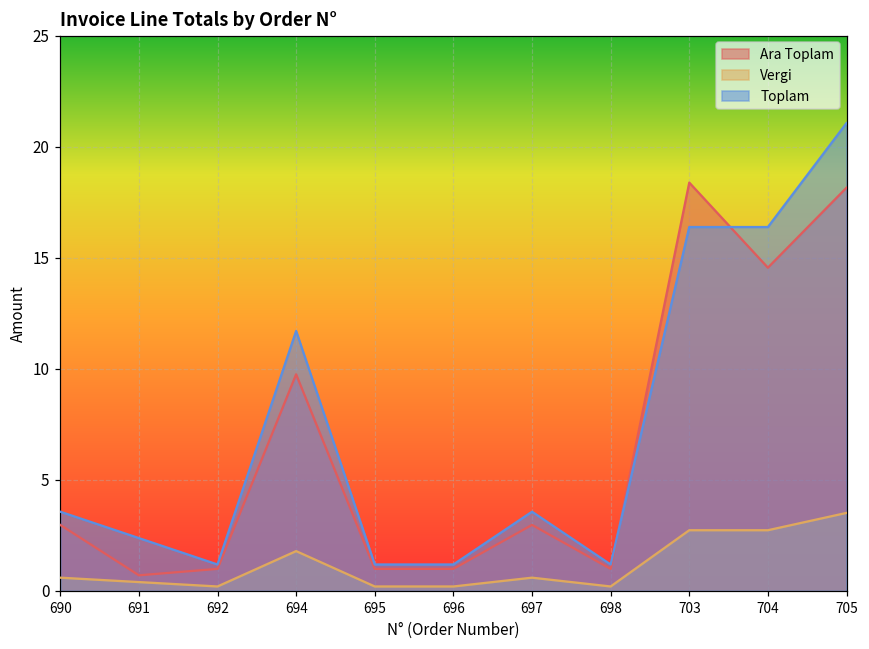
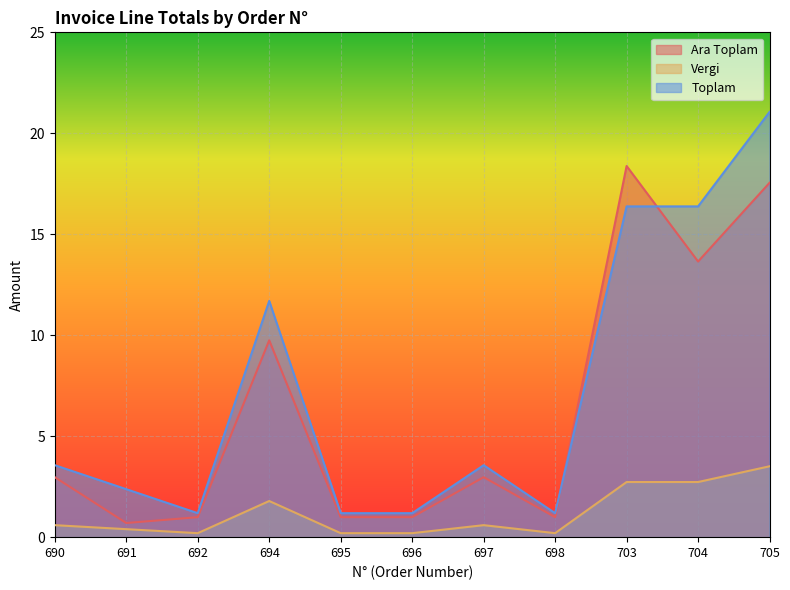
  {
    "Ara Toplam": {
      "690": 3.0,
      "691": 0.7,
      "692": 1.0,
      "694": 9.8,
      "695": 1.0,
      "696": 1.0,
      "697": 3.0,
      "698": 1.0,
      "703": 18.4,
-     "704": 14.6,
-     "705": 18.2
+     "704": 13.7,
+     "705": 17.6
    },
    "Vergi": {
      "690": 0.6,
      "691": 0.4,
      "692": 0.2,
      "694": 1.8,
      "695": 0.2,
      "696": 0.2,
      "697": 0.6,
      "698": 0.2,
      "703": 2.7,
      "704": 2.7,
      "705": 3.5
    },
    "Toplam": {
      "690": 3.6,
      "691": 2.4,
      "692": 1.2,
      "694": 11.7,
      "695": 1.2,
      "696": 1.2,
      "697": 3.6,
      "698": 1.2,
      "703": 16.4,
      "704": 16.4,
      "705": 21.1
    }
  }
